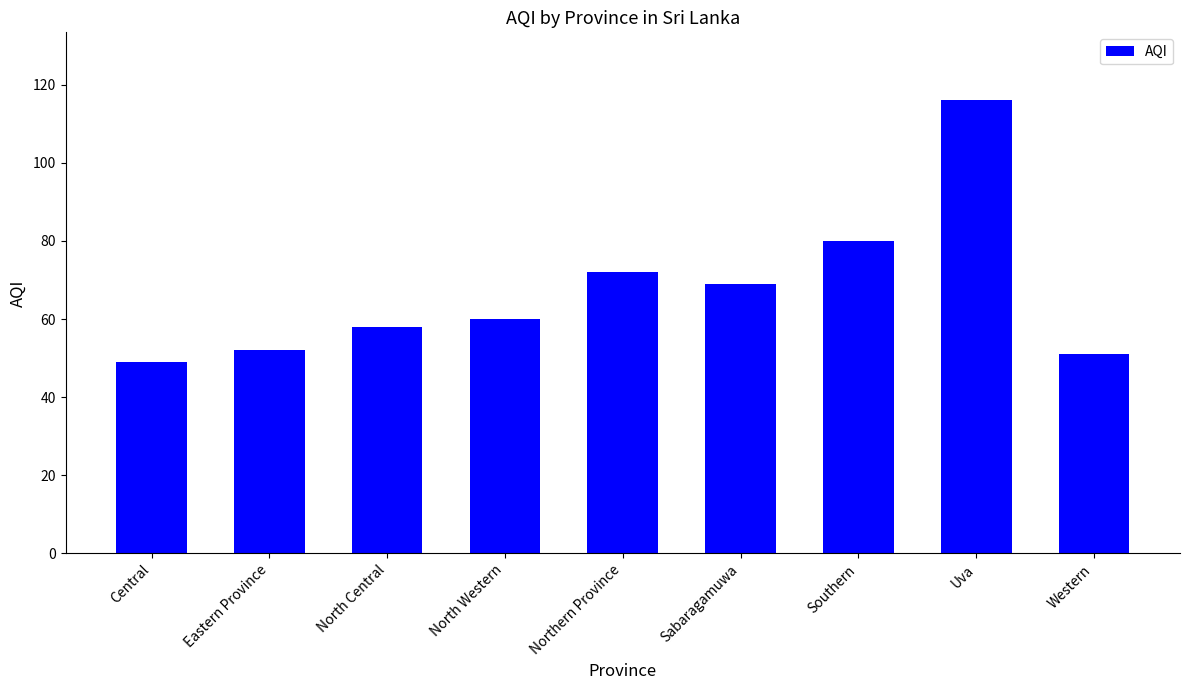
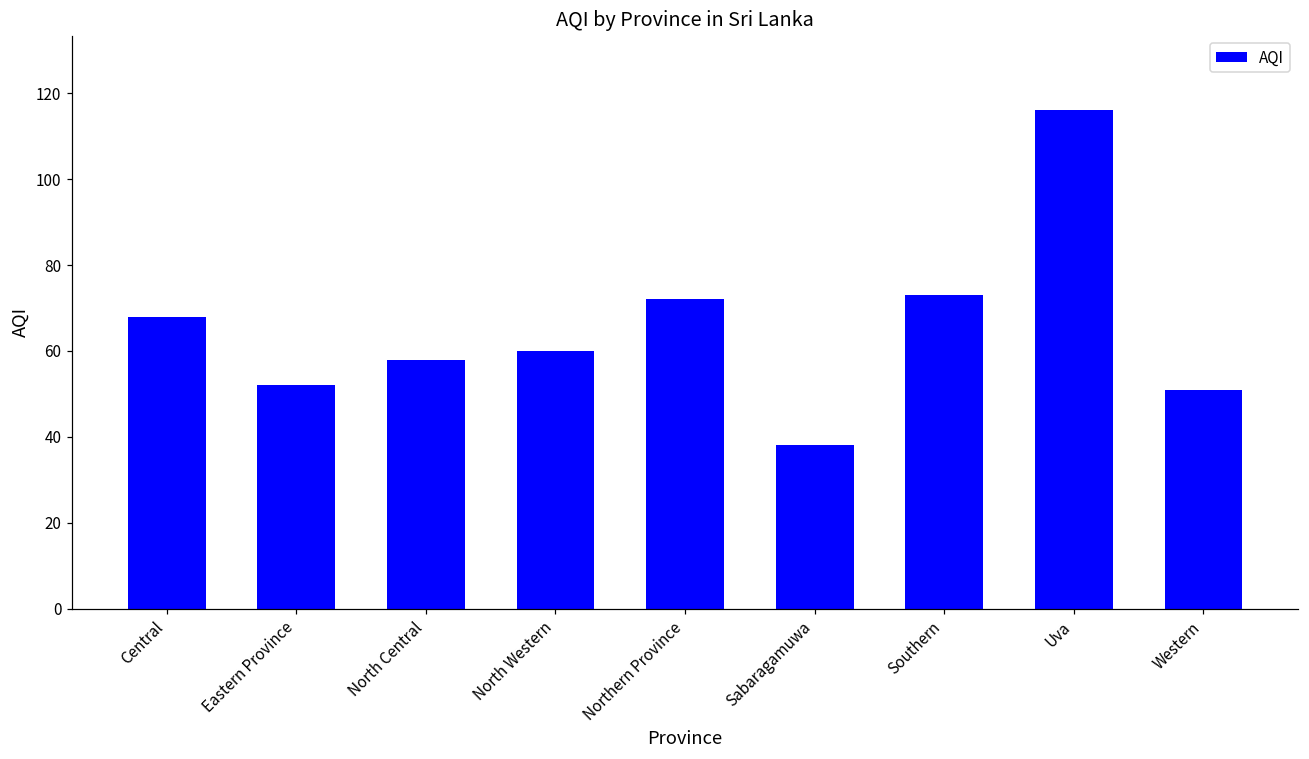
  {
-   "Central": 49,
+   "Central": 68,
    "Eastern Province": 52,
    "North Central": 58,
    "North Western": 60,
    "Northern Province": 72,
-   "Sabaragamuwa": 69,
-   "Southern": 80,
+   "Sabaragamuwa": 38,
+   "Southern": 73,
    "Uva": 116,
    "Western": 51
  }
